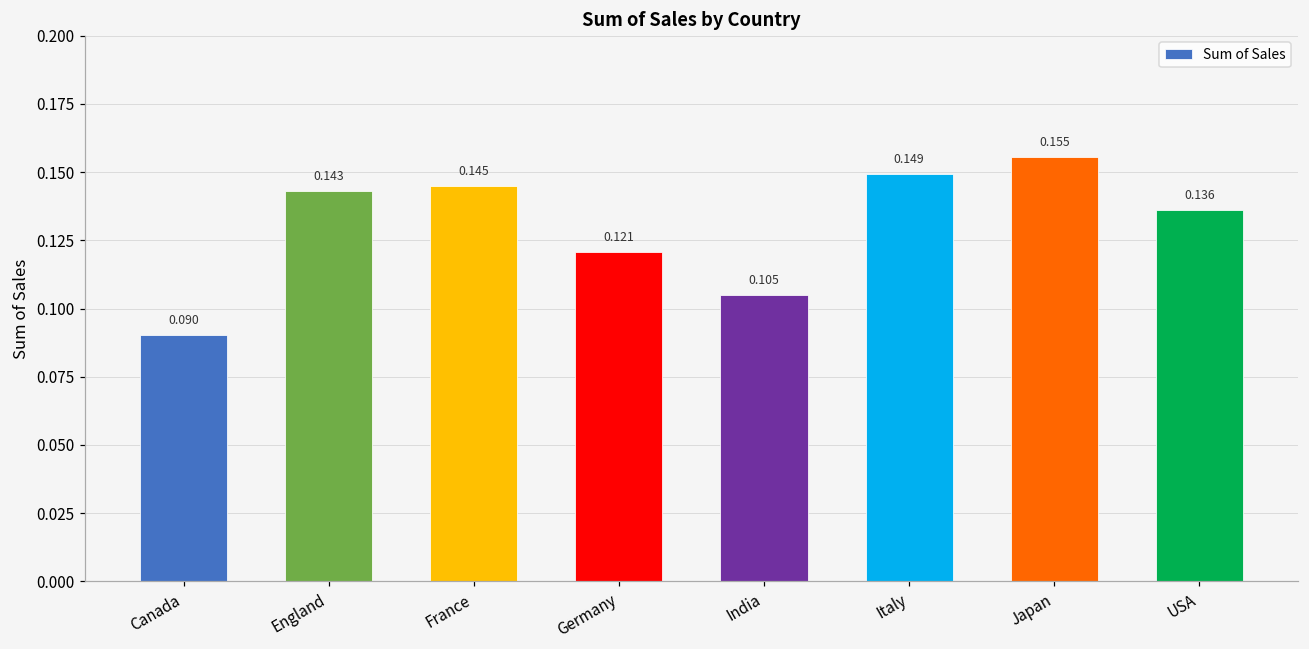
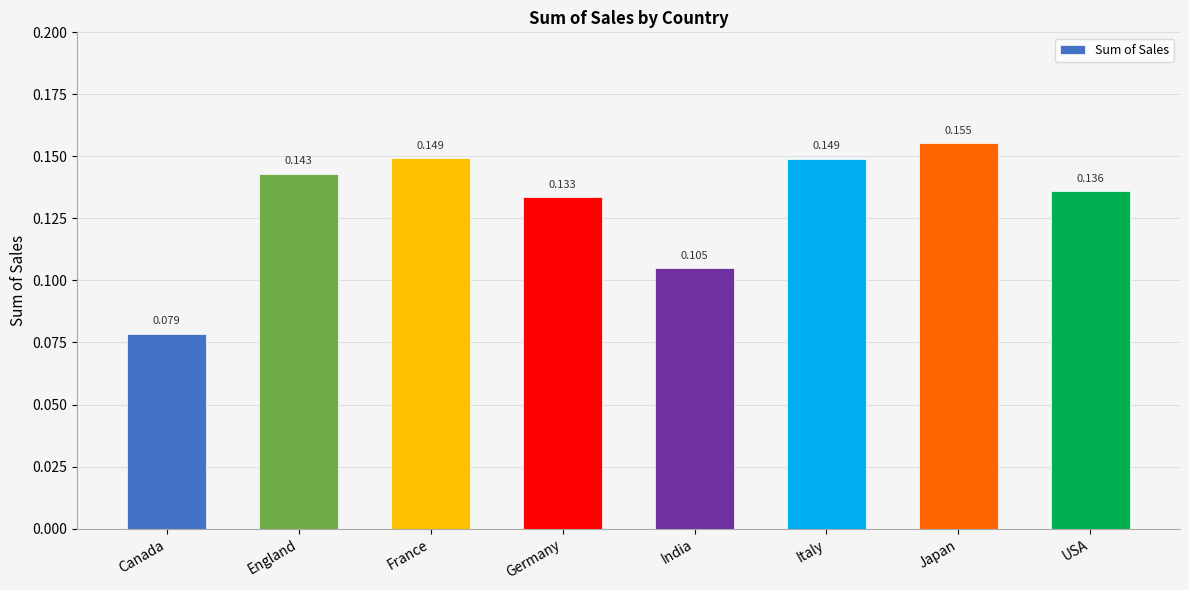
  {
-   "Canada": 0.090,
+   "Canada": 0.079,
    "England": 0.143,
-   "France": 0.145,
-   "Germany": 0.121,
+   "France": 0.149,
+   "Germany": 0.133,
    "India": 0.105,
    "Italy": 0.149,
    "Japan": 0.155,
    "USA": 0.136
  }
